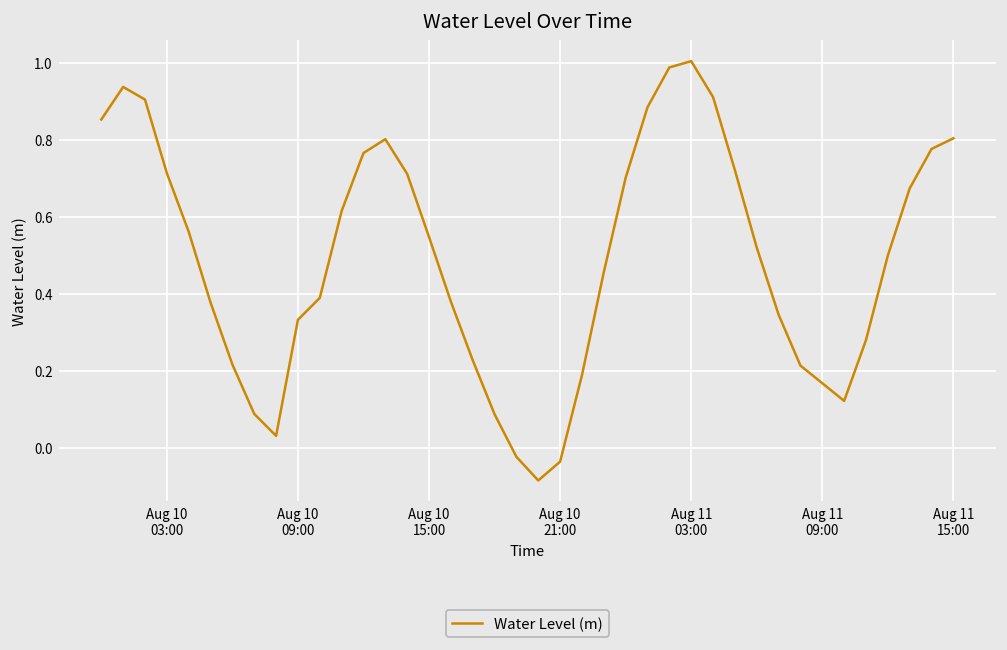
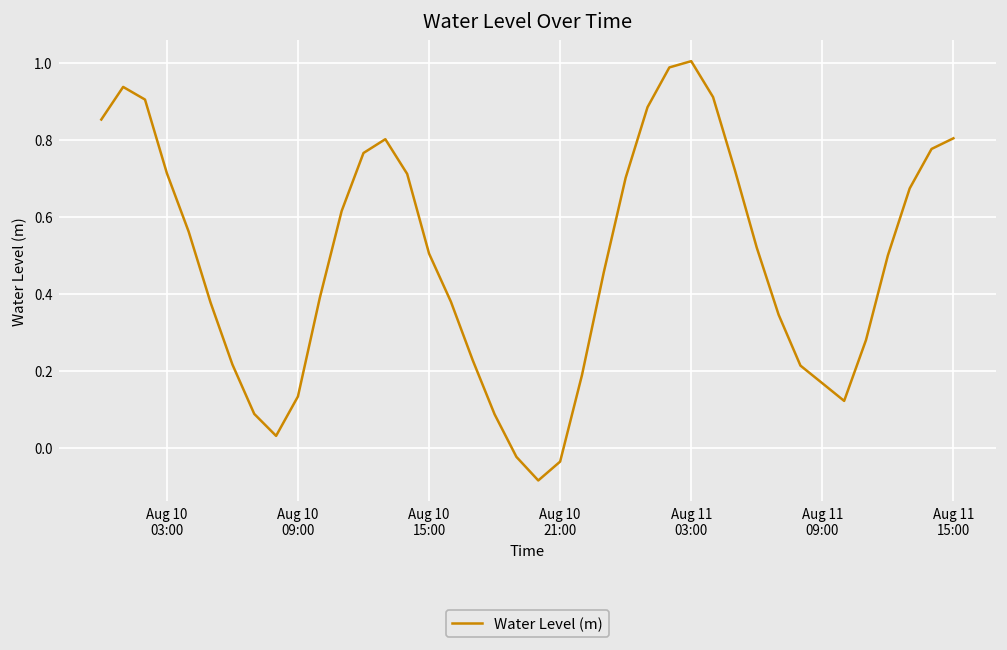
  {
    "Aug 10 03:00": 0.71,
-   "Aug 10 09:00": 0.33,
-   "Aug 10 15:00": 0.55,
+   "Aug 10 09:00": 0.13,
+   "Aug 10 15:00": 0.50,
    "Aug 10 21:00": -0.04,
    "Aug 11 03:00": 1.00,
    "Aug 11 09:00": 0.17,
    "Aug 11 15:00": 0.80
  }
